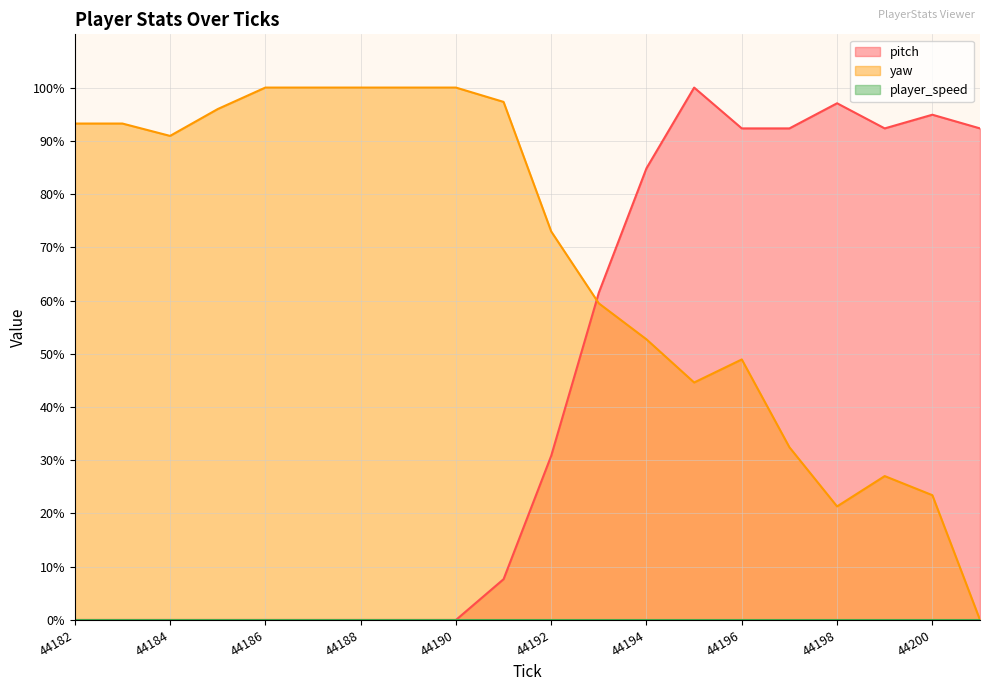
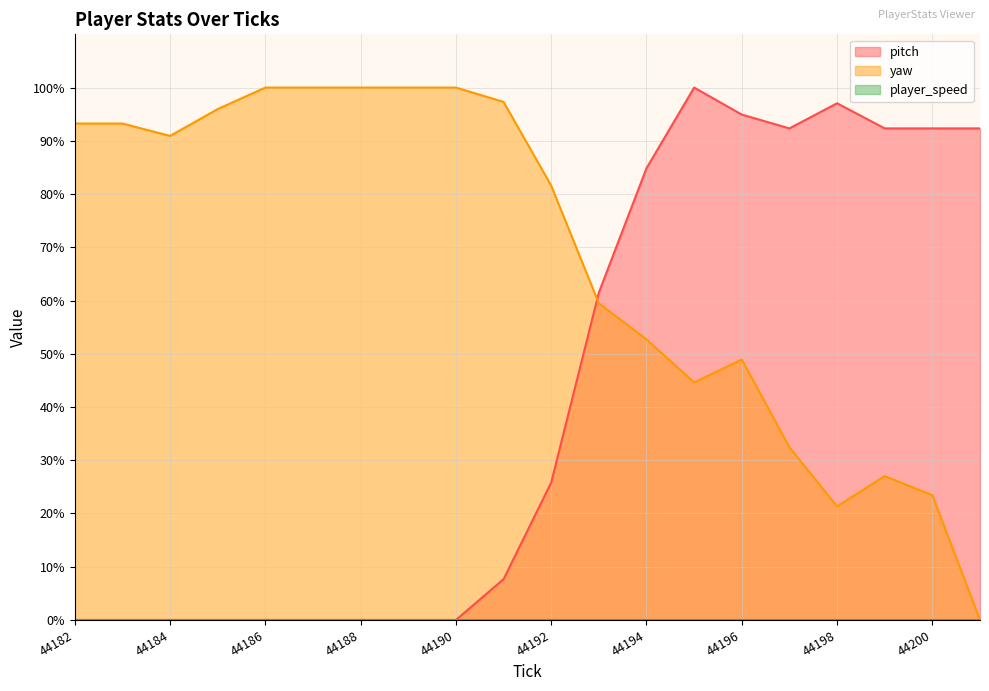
  {
    "pitch": {
-     "44192": "31%",
+     "44192": "26%",
      "44194": "85%",
-     "44196": "92%",
+     "44196": "95%",
      "44198": "97%",
-     "44200": "95%"
+     "44200": "92%"
    },
    "yaw": {
      "44182": "93%",
      "44184": "91%",
      "44186": "100%",
      "44188": "100%",
      "44190": "100%",
-     "44192": "73%",
+     "44192": "82%",
      "44194": "53%",
      "44196": "49%",
      "44198": "21%",
      "44200": "23%"
    },
    "player_speed": {
      "44192": "0%",
      "44194": "0%",
      "44196": "0%",
      "44198": "0%",
      "44200": "0%"
    }
  }
